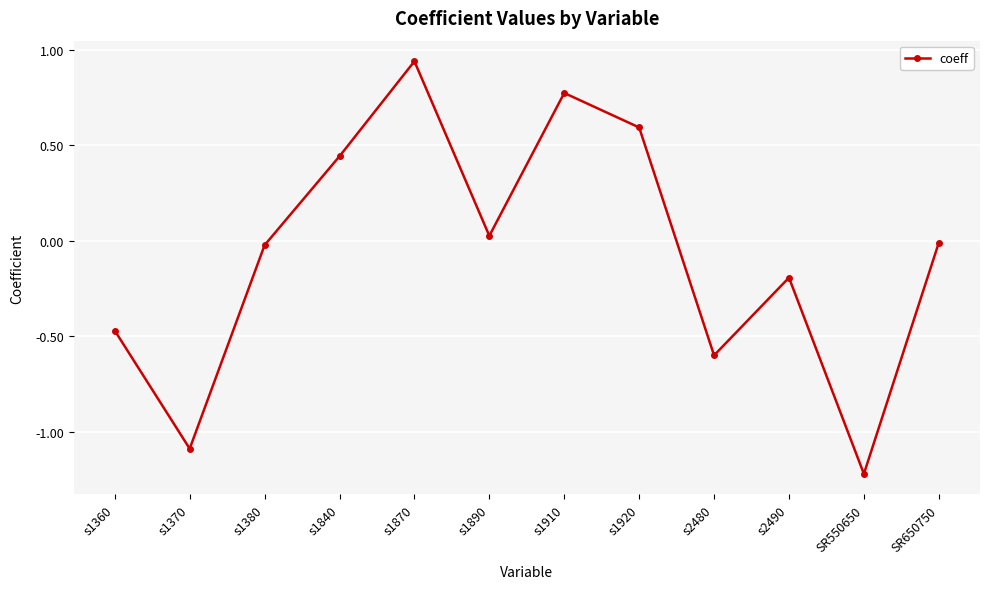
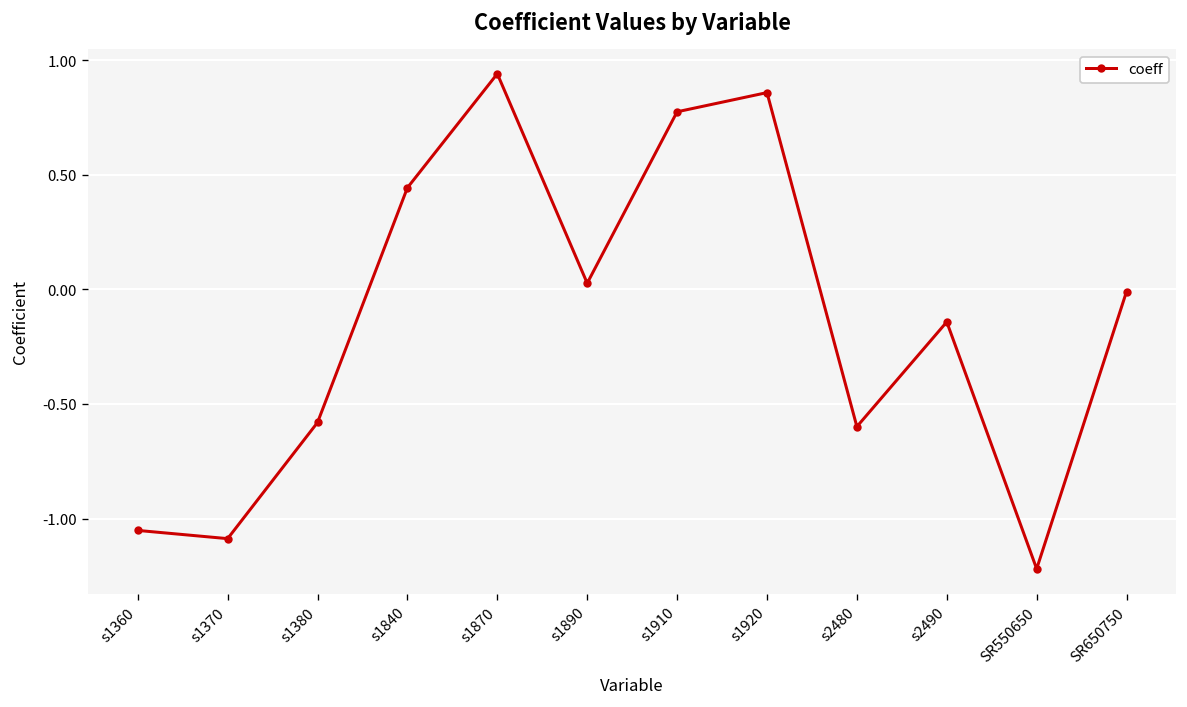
  {
-   "s1360": -0.47,
+   "s1360": -1.05,
    "s1370": -1.09,
-   "s1380": -0.02,
+   "s1380": -0.58,
    "s1840": 0.44,
    "s1870": 0.94,
    "s1890": 0.03,
    "s1910": 0.77,
-   "s1920": 0.59,
+   "s1920": 0.86,
    "s2480": -0.60,
-   "s2490": -0.19,
+   "s2490": -0.14,
    "SR550650": -1.22,
    "SR650750": -0.01
  }
